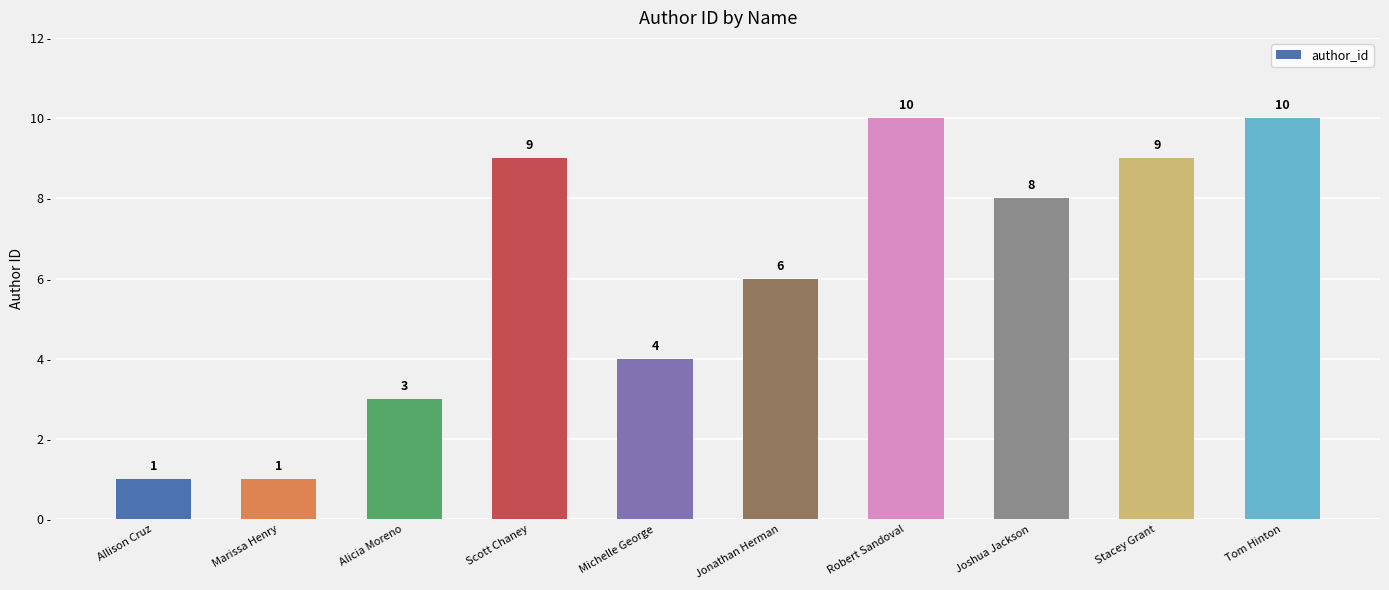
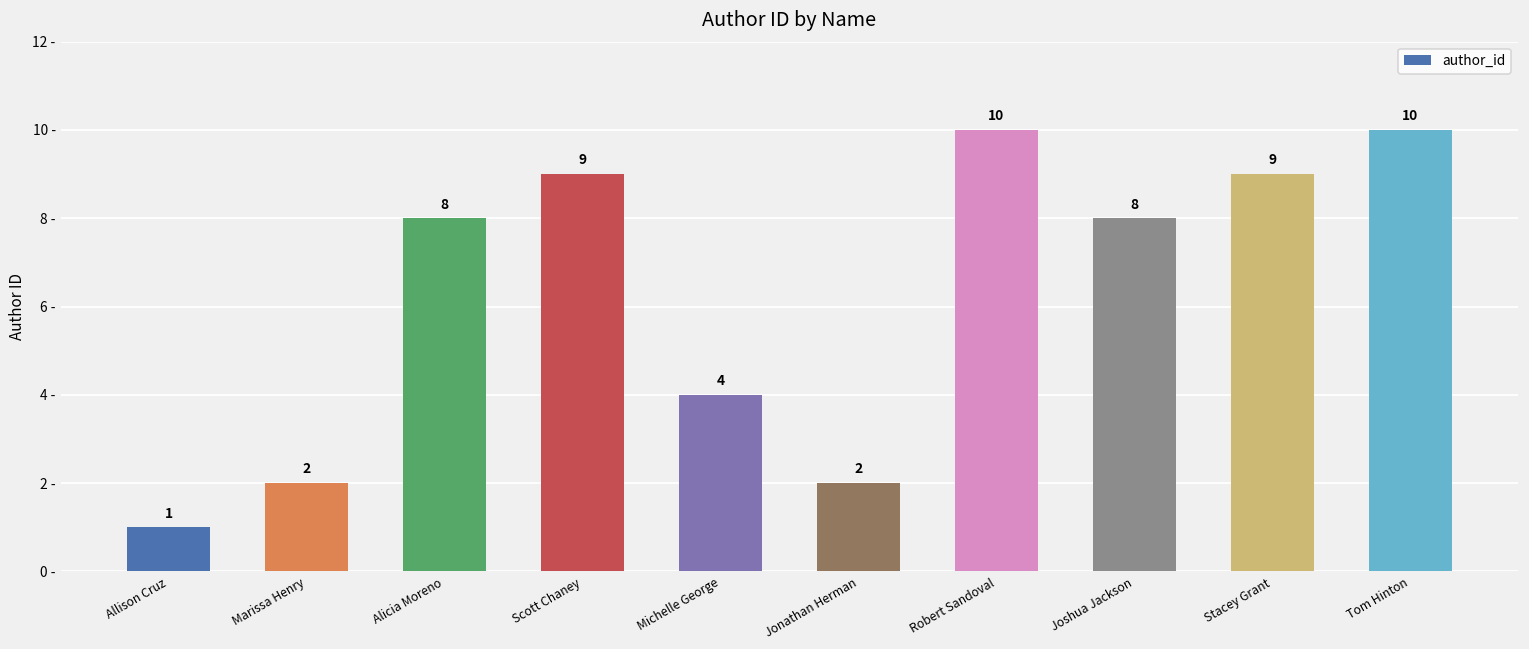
  {
    "Allison Cruz": 1,
-   "Marissa Henry": 1,
-   "Alicia Moreno": 3,
+   "Marissa Henry": 2,
+   "Alicia Moreno": 8,
    "Scott Chaney": 9,
    "Michelle George": 4,
-   "Jonathan Herman": 6,
+   "Jonathan Herman": 2,
    "Robert Sandoval": 10,
    "Joshua Jackson": 8,
    "Stacey Grant": 9,
    "Tom Hinton": 10
  }
